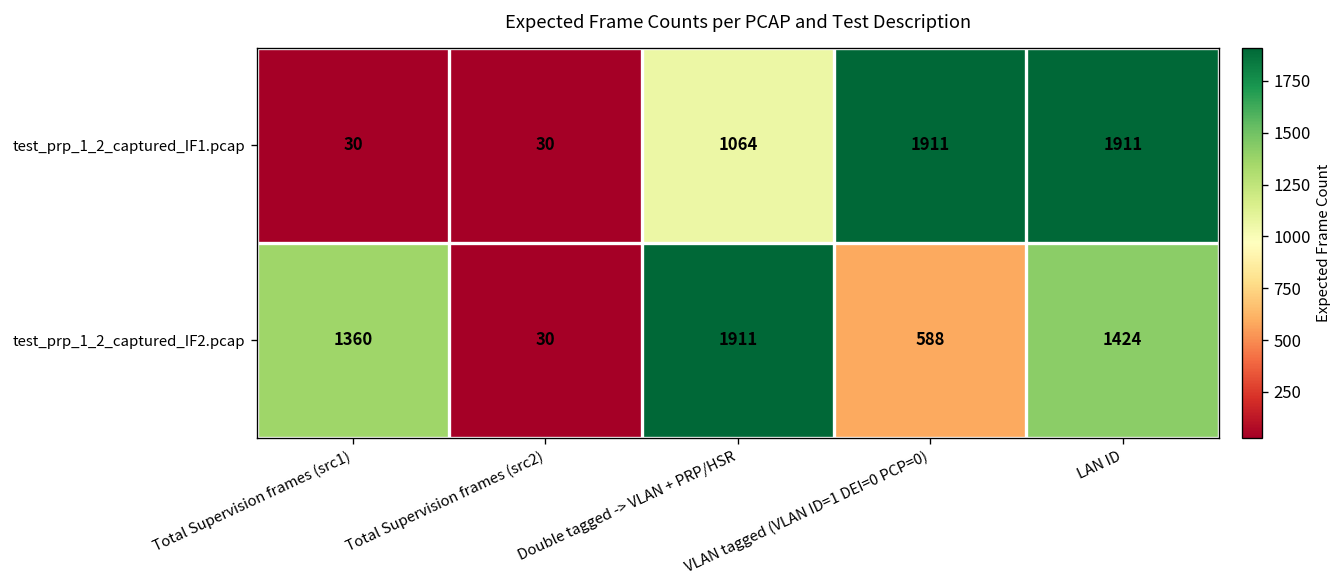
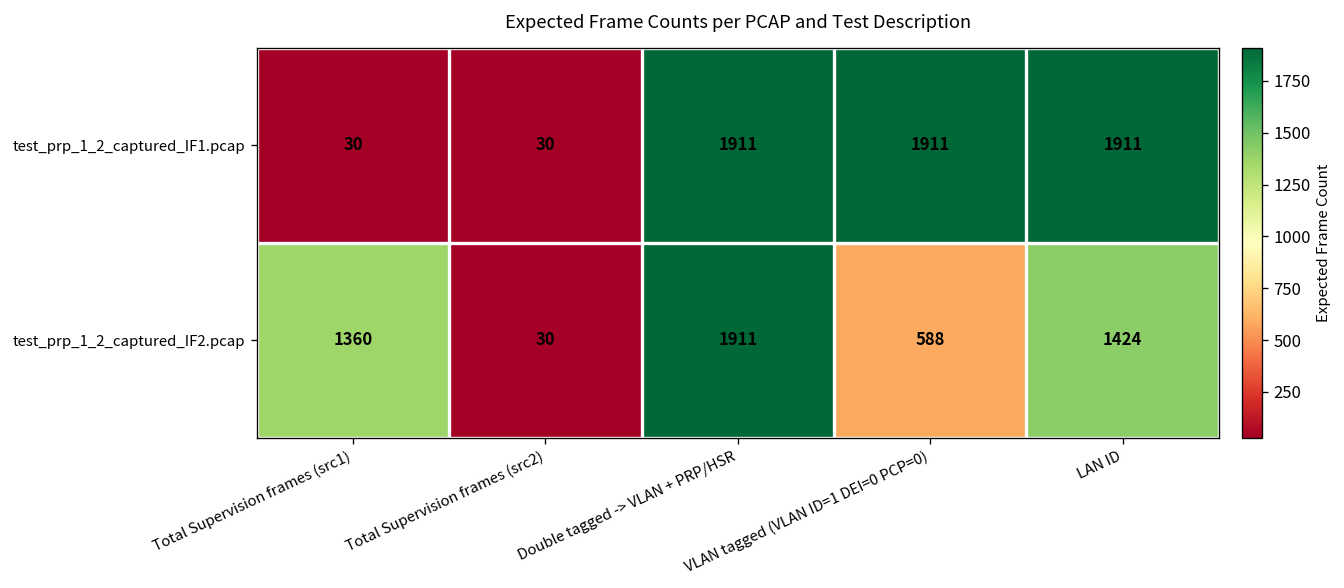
  {
    "test_prp_1_2_captured_IF1.pcap": {
      "Total Supervision frames (src1)": 30,
      "Total Supervision frames (src2)": 30,
-     "Double tagged -> VLAN + PRP/HSR": 1064,
+     "Double tagged -> VLAN + PRP/HSR": 1911,
      "VLAN tagged (VLAN ID=1 DEI=0 PCP=0)": 1911,
      "LAN ID": 1911
    },
    "test_prp_1_2_captured_IF2.pcap": {
      "Total Supervision frames (src1)": 1360,
      "Total Supervision frames (src2)": 30,
      "Double tagged -> VLAN + PRP/HSR": 1911,
      "VLAN tagged (VLAN ID=1 DEI=0 PCP=0)": 588,
      "LAN ID": 1424
    }
  }
